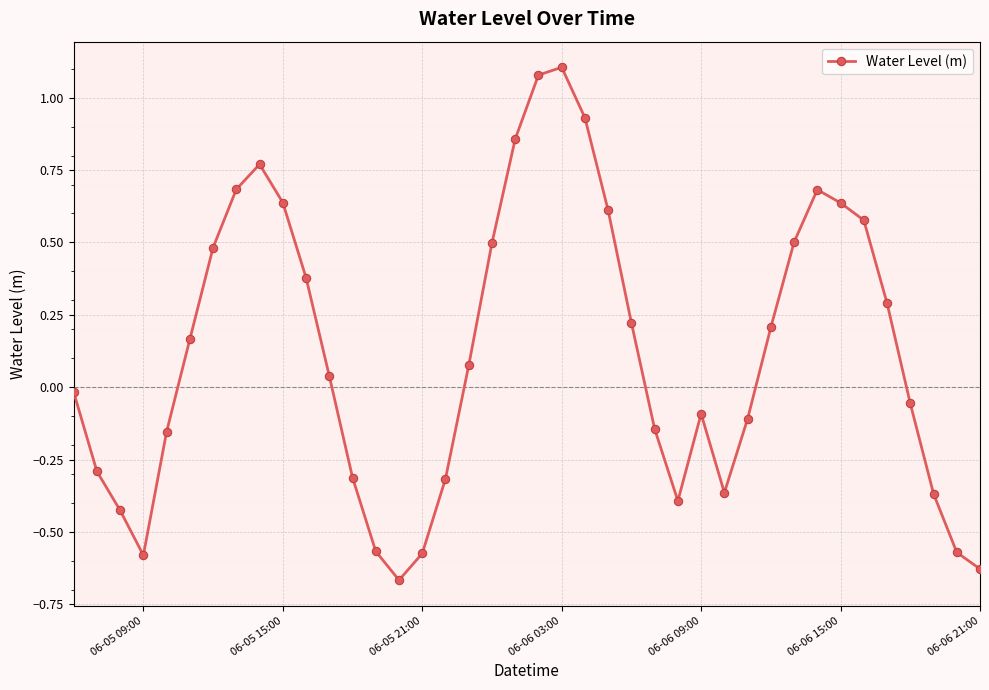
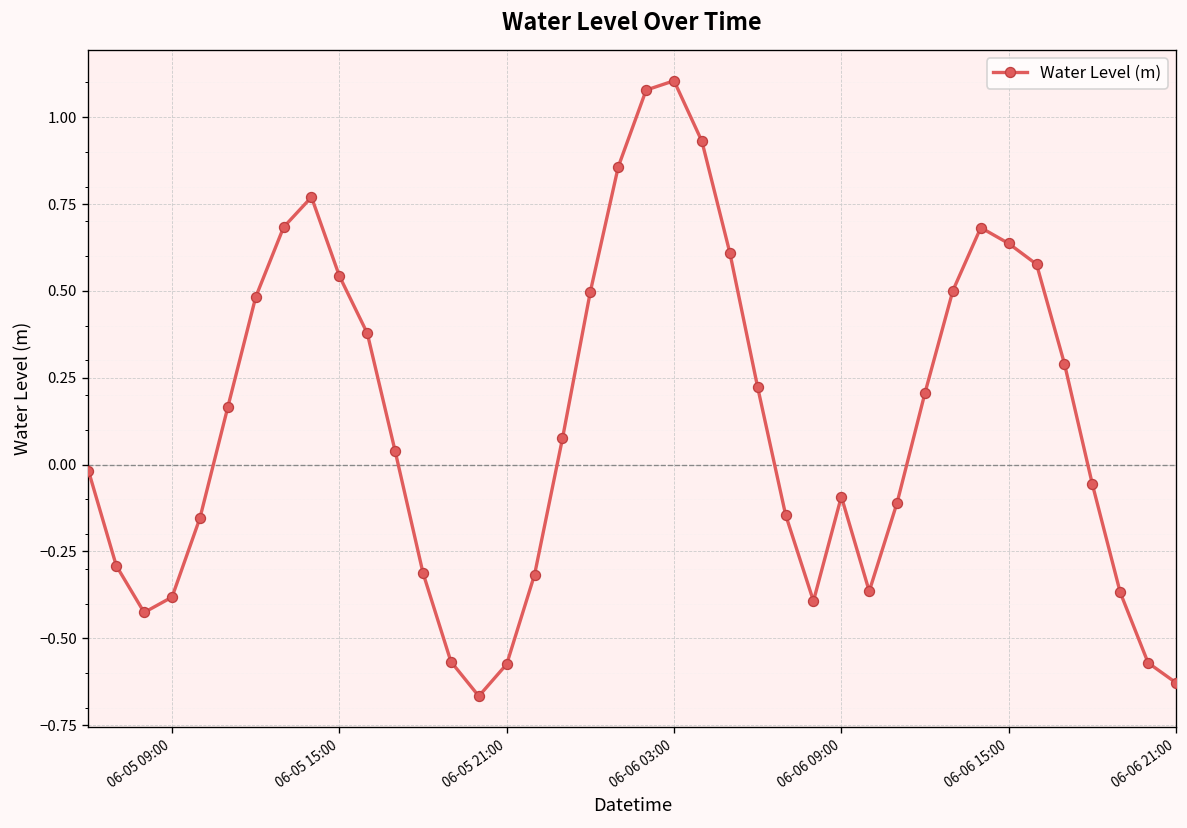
  {
-   "06-05 09:00": -0.58,
-   "06-05 15:00": 0.64,
+   "06-05 09:00": -0.38,
+   "06-05 15:00": 0.54,
    "06-05 21:00": -0.57,
    "06-06 03:00": 1.10,
    "06-06 09:00": -0.09,
    "06-06 15:00": 0.64,
    "06-06 21:00": -0.63
  }
